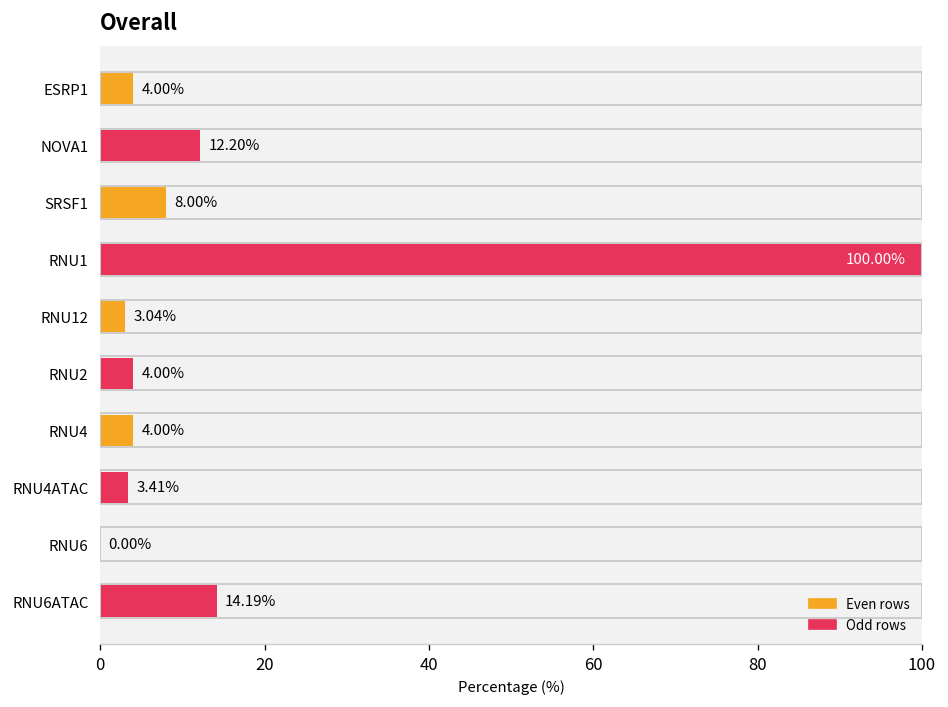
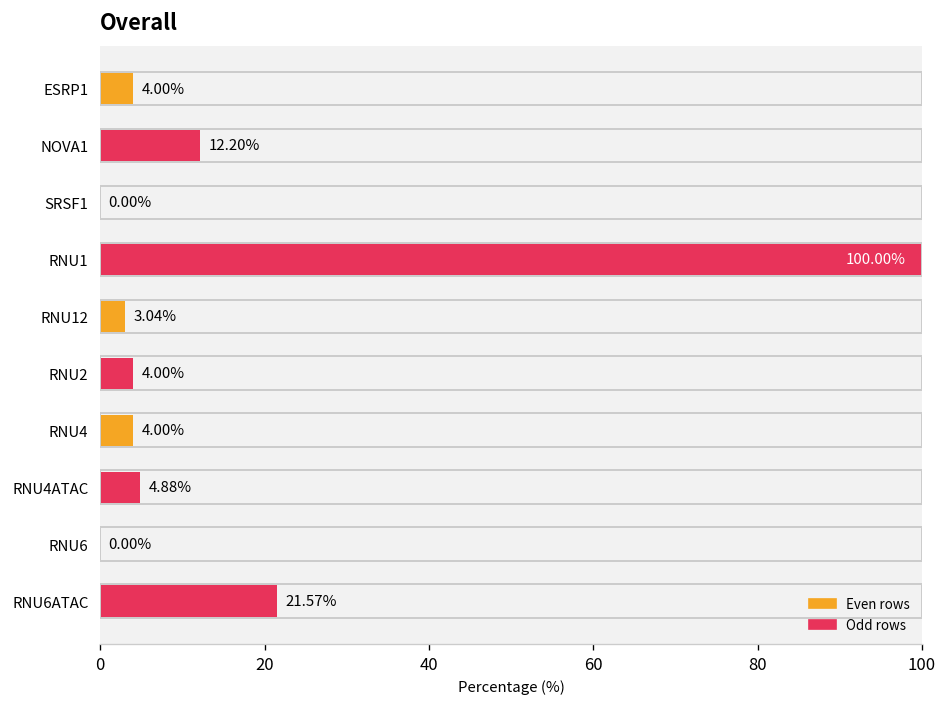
  {
    "ESRP1": "4.00%",
    "NOVA1": "12.20%",
-   "SRSF1": "8.00%",
+   "SRSF1": "0.00%",
    "RNU1": "100.00%",
    "RNU12": "3.04%",
    "RNU2": "4.00%",
    "RNU4": "4.00%",
-   "RNU4ATAC": "3.41%",
+   "RNU4ATAC": "4.88%",
    "RNU6": "0.00%",
-   "RNU6ATAC": "14.19%"
+   "RNU6ATAC": "21.57%"
  }
